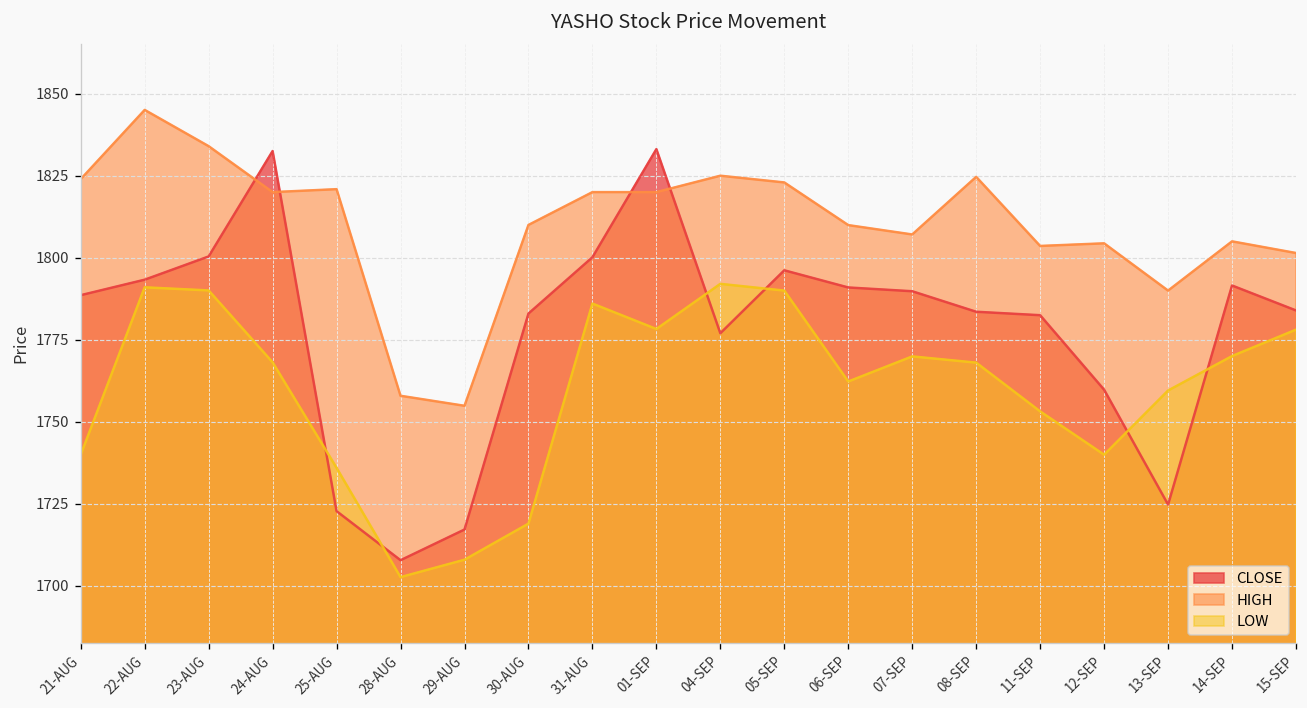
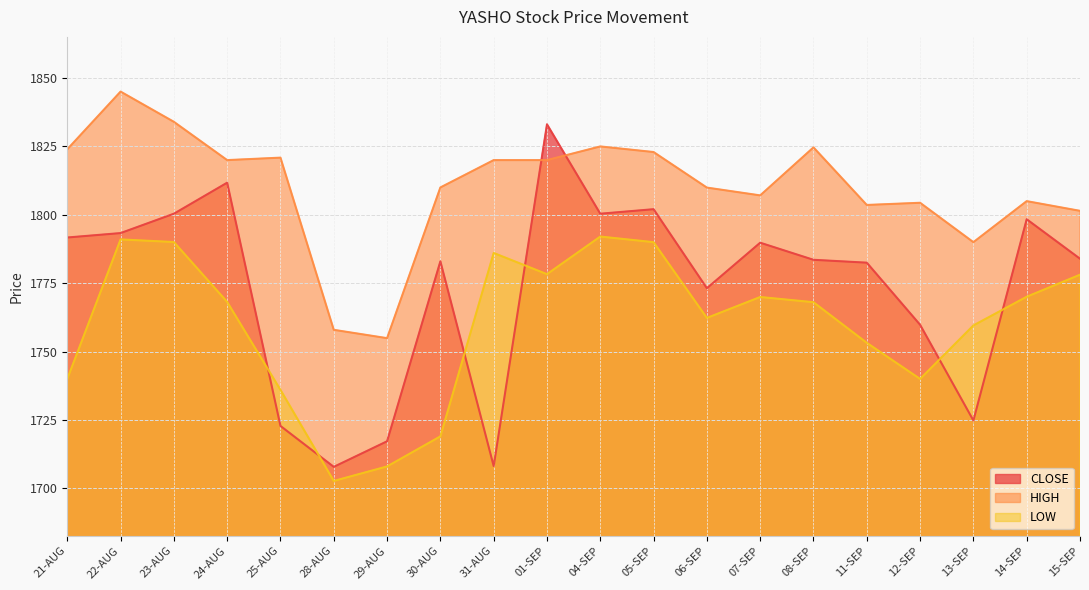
  {
    "CLOSE": {
-     "21-AUG": 1789,
+     "21-AUG": 1792,
      "22-AUG": 1793,
      "23-AUG": 1800,
-     "24-AUG": 1833,
+     "24-AUG": 1812,
      "25-AUG": 1723,
      "28-AUG": 1708,
      "29-AUG": 1717,
      "30-AUG": 1783,
-     "31-AUG": 1800,
+     "31-AUG": 1708,
      "01-SEP": 1833,
-     "04-SEP": 1777,
-     "05-SEP": 1796,
-     "06-SEP": 1791,
+     "04-SEP": 1800,
+     "05-SEP": 1802,
+     "06-SEP": 1773,
      "07-SEP": 1790,
      "08-SEP": 1784,
      "11-SEP": 1783,
      "12-SEP": 1760,
      "13-SEP": 1725,
-     "14-SEP": 1792,
+     "14-SEP": 1798,
      "15-SEP": 1784
    }
  }
